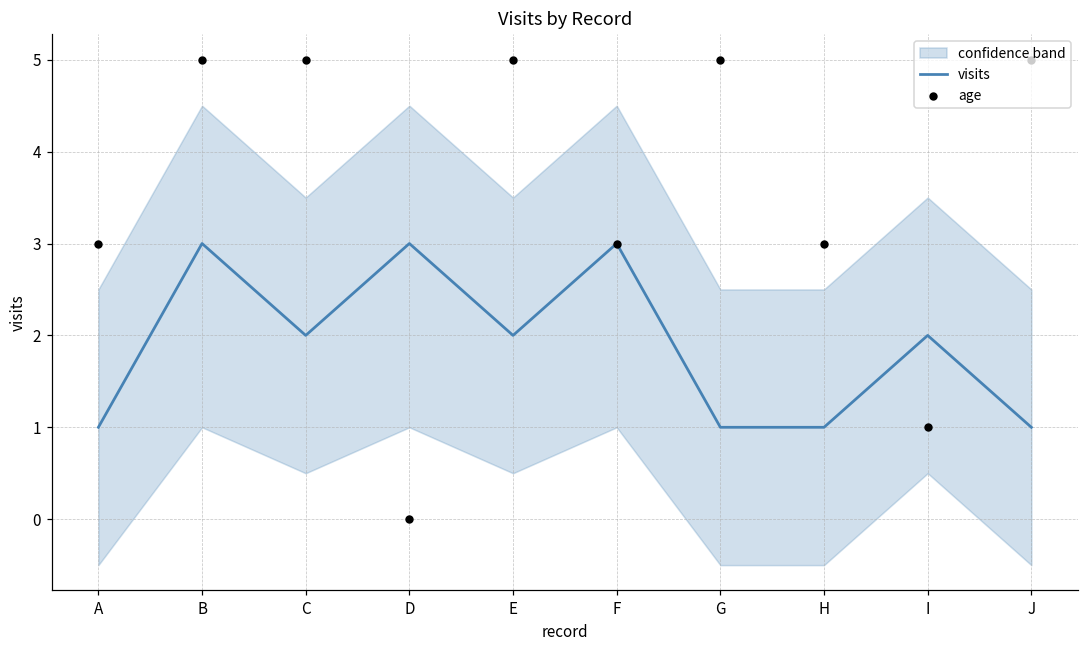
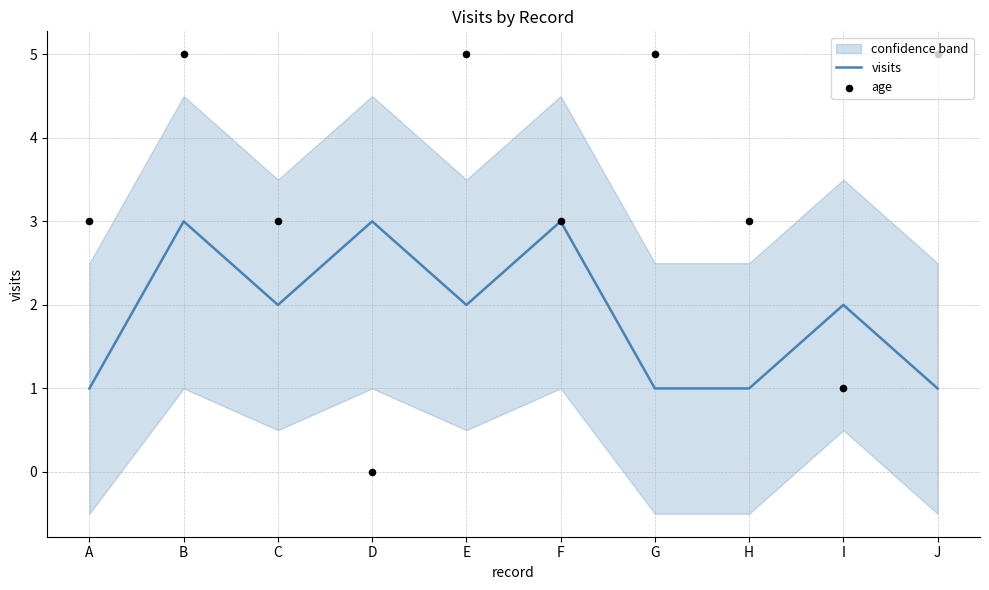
  {
    "age": {
-     "C": 5
+     "C": 3
    }
  }
